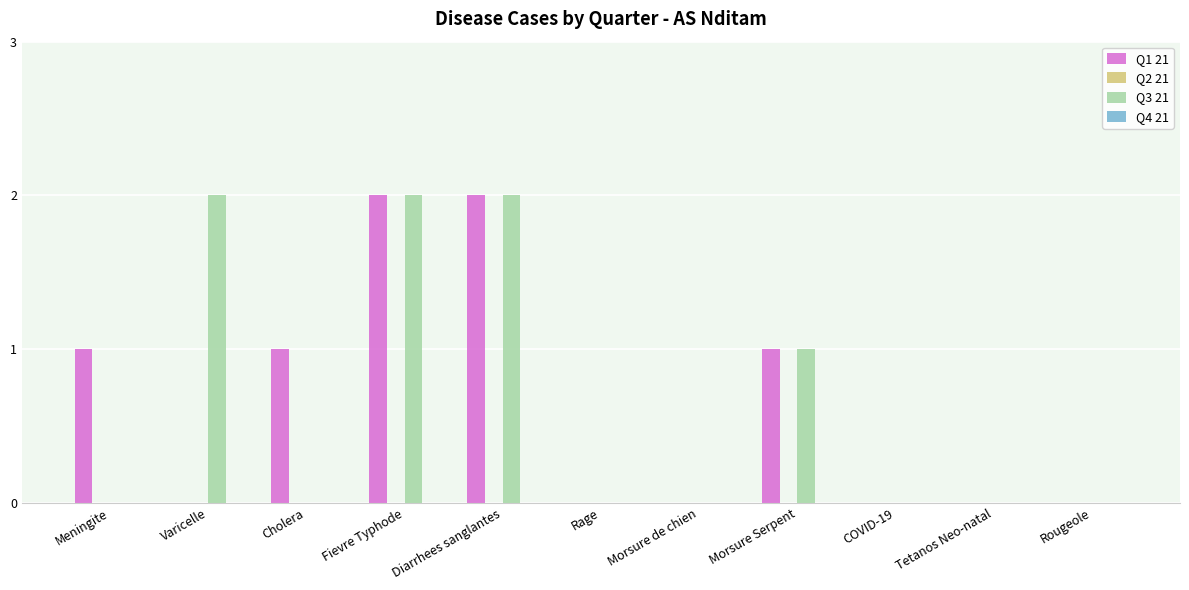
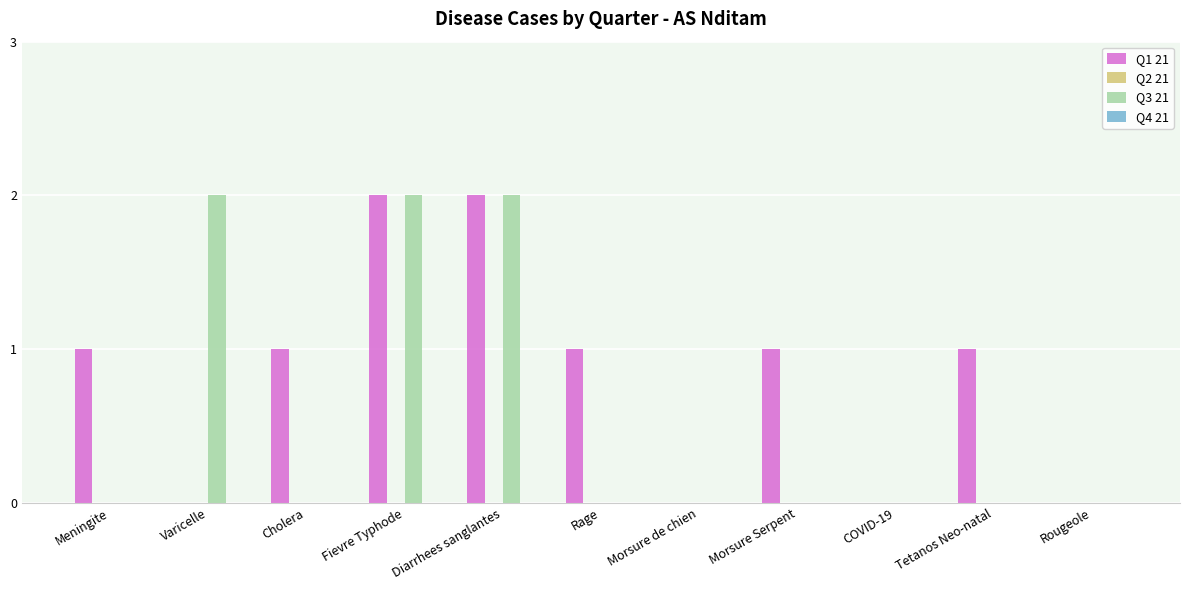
  {
    "Q1 21": {
      "Meningite": 1,
      "Varicelle": 0,
      "Cholera": 1,
      "Fievre Typhode": 2,
      "Diarrhees sanglantes": 2,
-     "Rage": 0,
+     "Rage": 1,
      "Morsure de chien": 0,
      "Morsure Serpent": 1,
      "COVID-19": 0,
-     "Tetanos Neo-natal": 0,
+     "Tetanos Neo-natal": 1,
      "Rougeole": 0
    },
    "Q2 21": {
      "Meningite": 0,
      "Varicelle": 0,
      "Cholera": 0,
      "Fievre Typhode": 0,
      "Diarrhees sanglantes": 0,
      "Rage": 0,
      "Morsure de chien": 0,
      "Morsure Serpent": 0,
      "COVID-19": 0,
      "Tetanos Neo-natal": 0,
      "Rougeole": 0
    },
    "Q3 21": {
      "Meningite": 0,
      "Varicelle": 2,
      "Cholera": 0,
      "Fievre Typhode": 2,
      "Diarrhees sanglantes": 2,
      "Rage": 0,
      "Morsure de chien": 0,
-     "Morsure Serpent": 1,
+     "Morsure Serpent": 0,
      "COVID-19": 0,
      "Tetanos Neo-natal": 0,
      "Rougeole": 0
    },
    "Q4 21": {
      "Meningite": 0,
      "Varicelle": 0,
      "Cholera": 0,
      "Fievre Typhode": 0,
      "Diarrhees sanglantes": 0,
      "Rage": 0,
      "Morsure de chien": 0,
      "Morsure Serpent": 0,
      "COVID-19": 0,
      "Tetanos Neo-natal": 0,
      "Rougeole": 0
    }
  }
